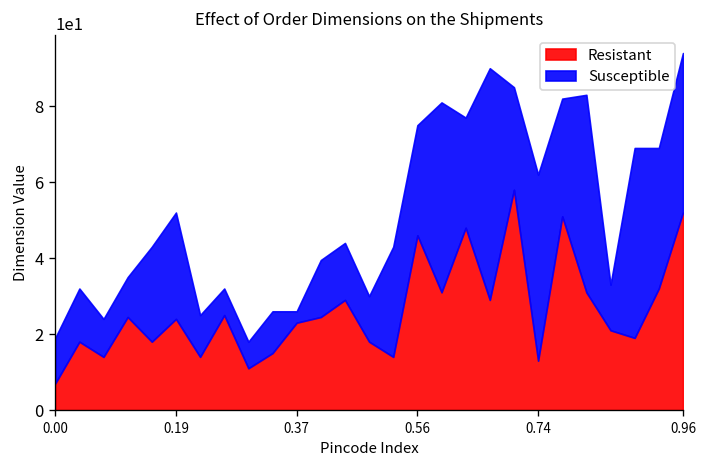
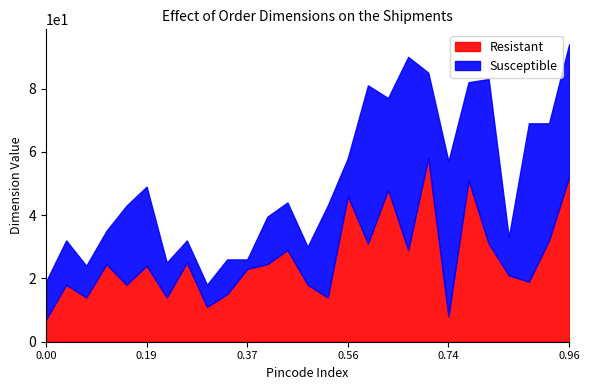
  {
    "Resistant": {
      "0.00": 7,
      "0.19": 24,
      "0.37": 23,
      "0.56": 46,
-     "0.74": 13,
+     "0.74": 8,
      "0.96": 52
    },
    "Susceptible": {
      "0.00": 12,
-     "0.19": 28,
+     "0.19": 25,
      "0.37": 3,
-     "0.56": 29,
+     "0.56": 12,
      "0.74": 49,
      "0.96": 42
    }
  }
